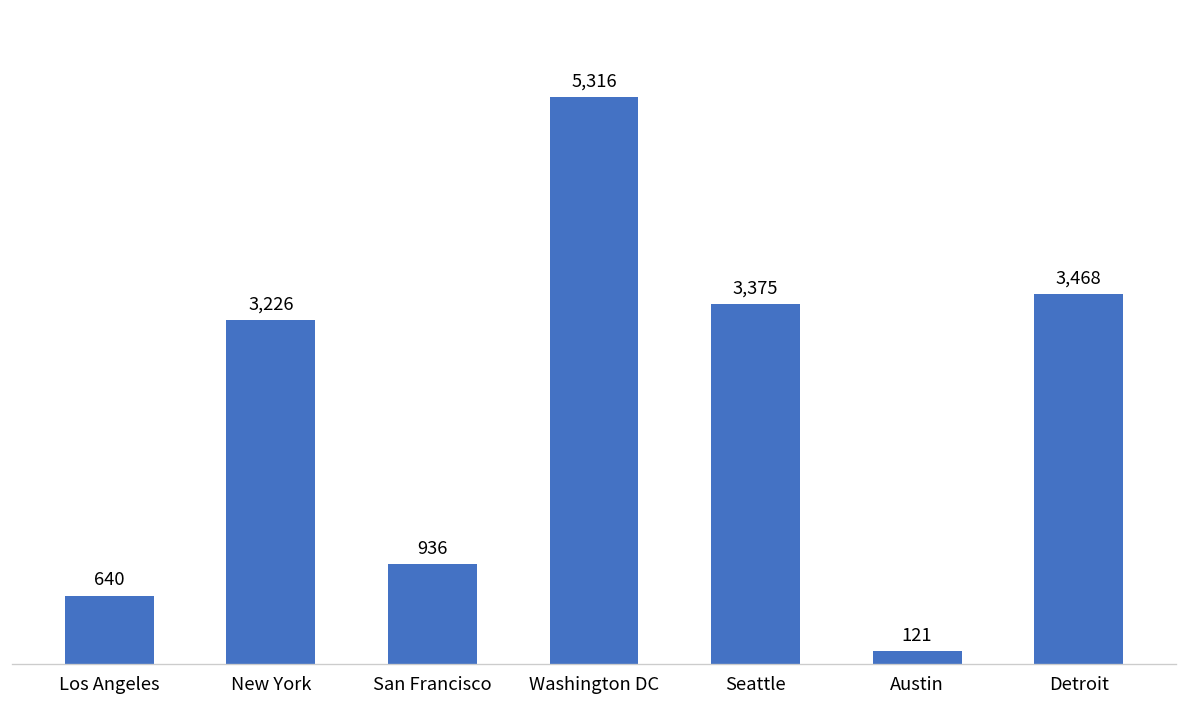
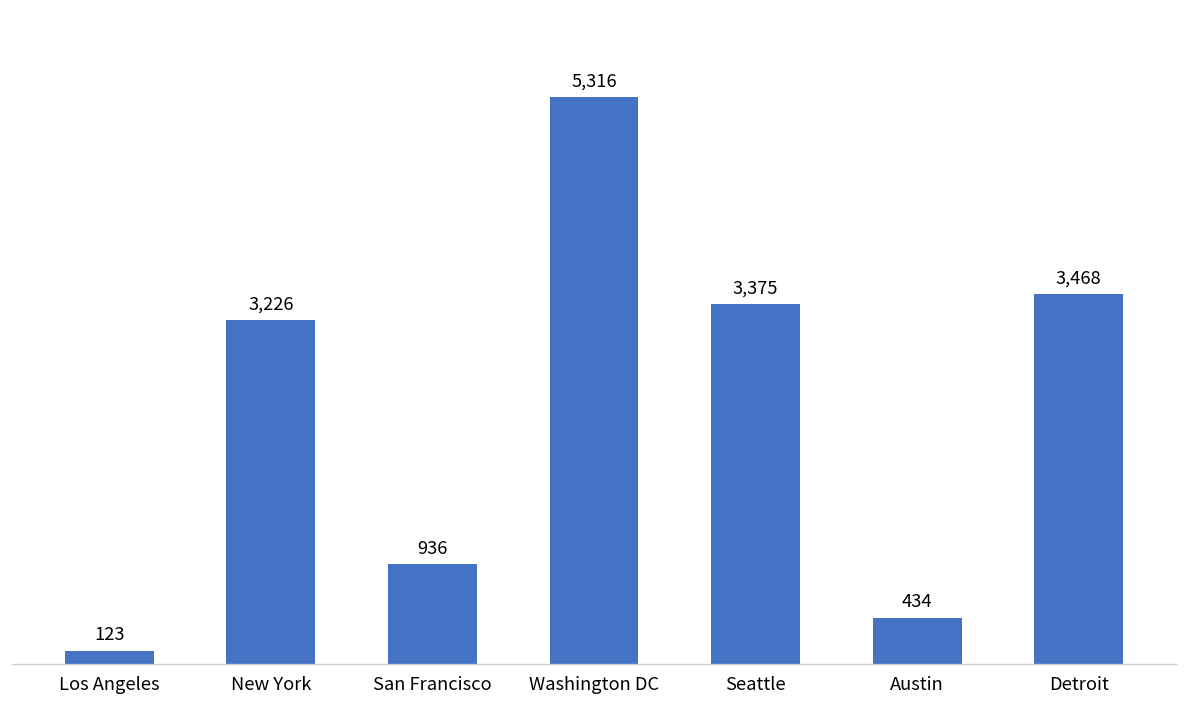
  {
-   "Los Angeles": "640",
+   "Los Angeles": "123",
    "New York": "3,226",
    "San Francisco": "936",
    "Washington DC": "5,316",
    "Seattle": "3,375",
-   "Austin": "121",
+   "Austin": "434",
    "Detroit": "3,468"
  }
